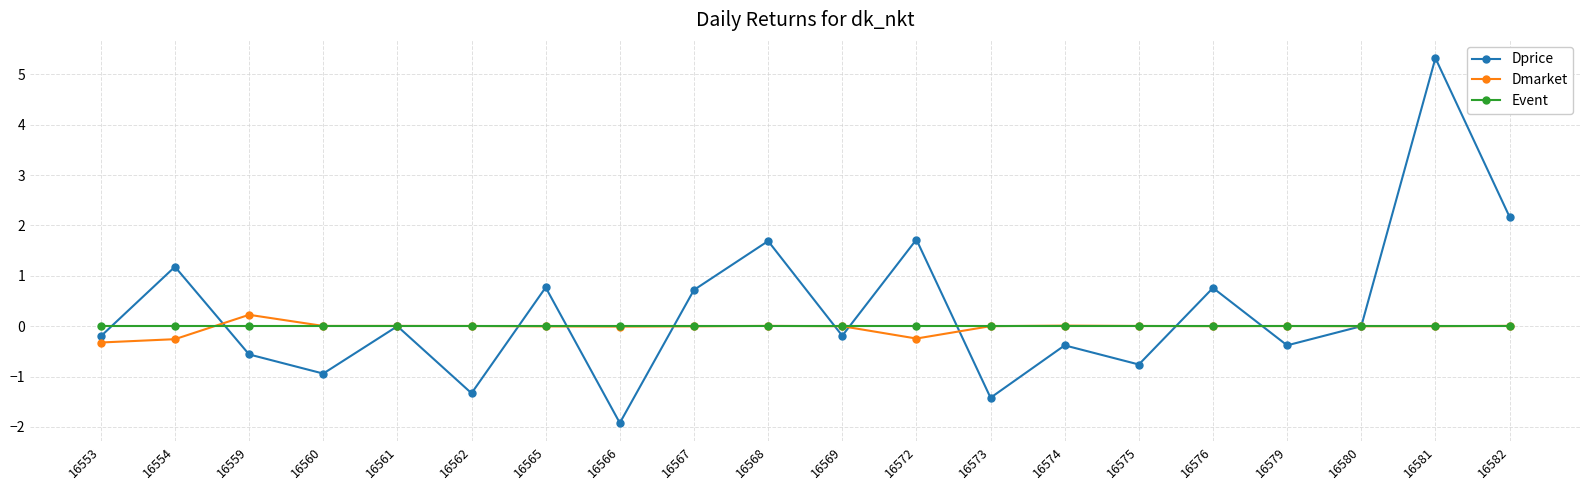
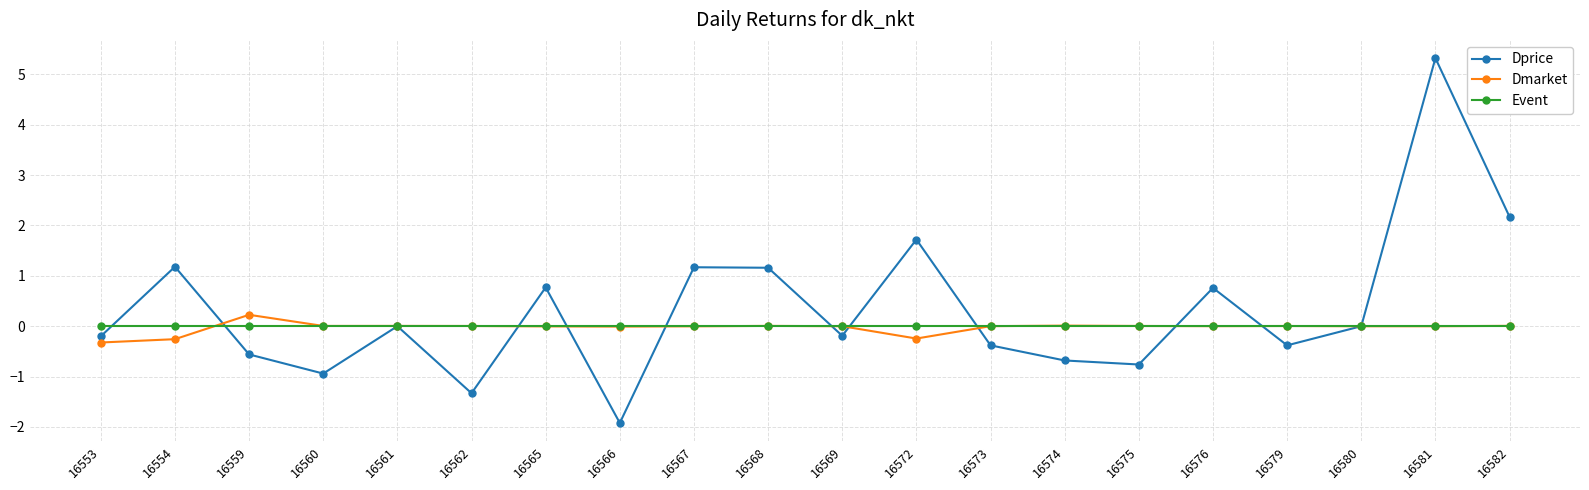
  {
    "Dprice": {
      "16553": -0.2,
      "16554": 1.2,
      "16559": -0.6,
      "16560": -0.9,
      "16562": -1.3,
      "16565": 0.8,
      "16566": -1.9,
-     "16567": 0.7,
-     "16568": 1.7,
+     "16567": 1.2,
+     "16568": 1.2,
      "16569": -0.2,
      "16572": 1.7,
-     "16573": -1.4,
-     "16574": -0.4,
+     "16573": -0.4,
+     "16574": -0.7,
      "16575": -0.8,
      "16576": 0.8,
      "16579": -0.4,
      "16581": 5.3,
      "16582": 2.2
    },
    "Dmarket": {
      "16553": -0.3,
      "16554": -0.3,
      "16559": 0.2,
      "16572": -0.2
    },
    "Event": {
      "16553": 0.0,
      "16554": 0.0,
      "16559": 0.0,
      "16572": 0.0
    }
  }
